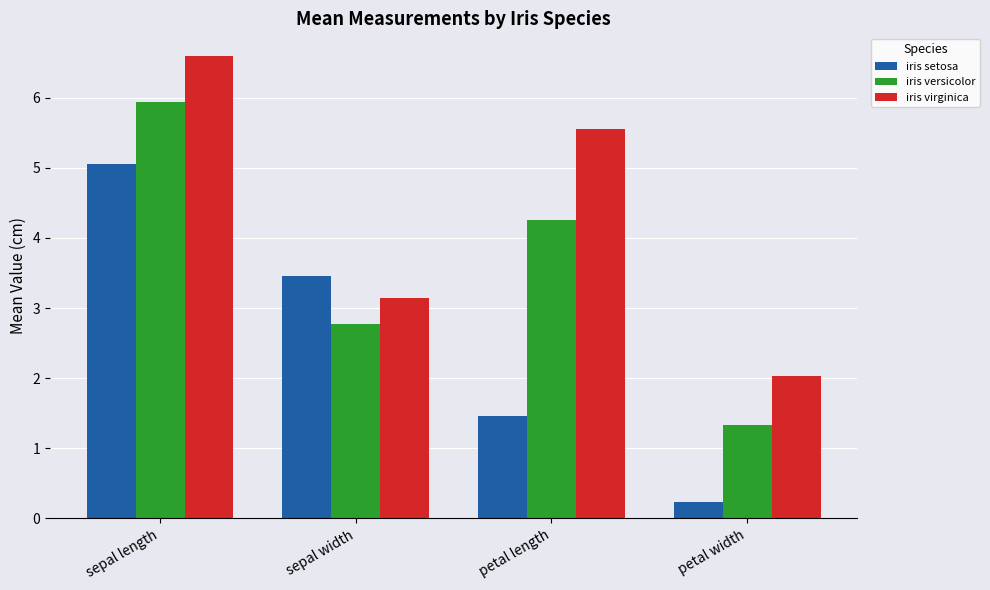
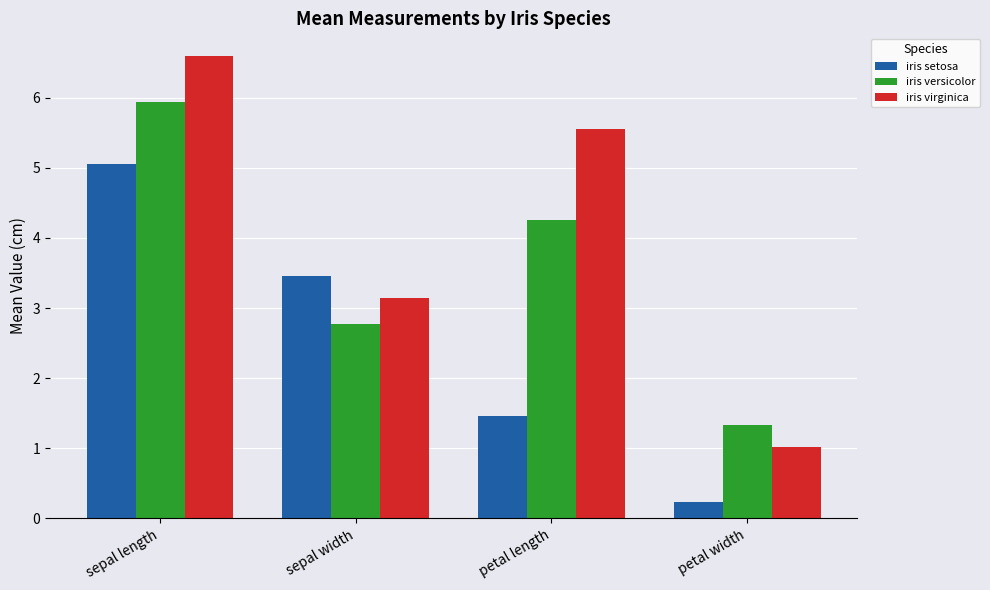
  {
    "iris setosa": {
      "sepal length": 5.1,
      "sepal width": 3.5,
      "petal length": 1.5,
      "petal width": 0.2
    },
    "iris versicolor": {
      "sepal length": 5.9,
      "sepal width": 2.8,
      "petal length": 4.3,
      "petal width": 1.3
    },
    "iris virginica": {
      "sepal length": 6.6,
      "sepal width": 3.1,
      "petal length": 5.6,
-     "petal width": 2.0
+     "petal width": 1.0
    }
  }
